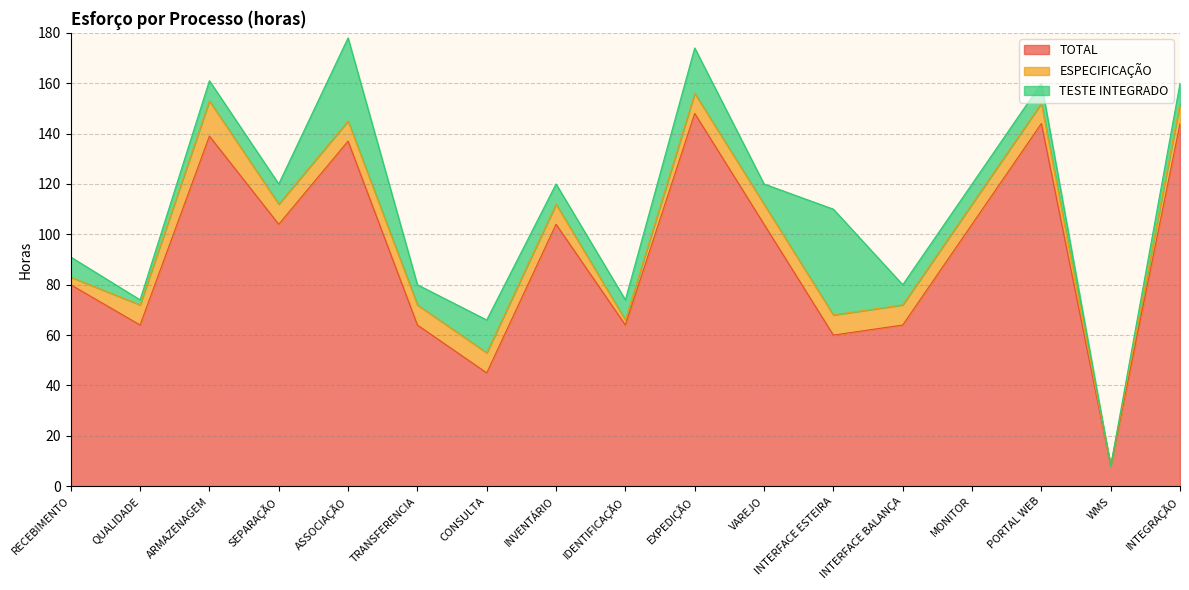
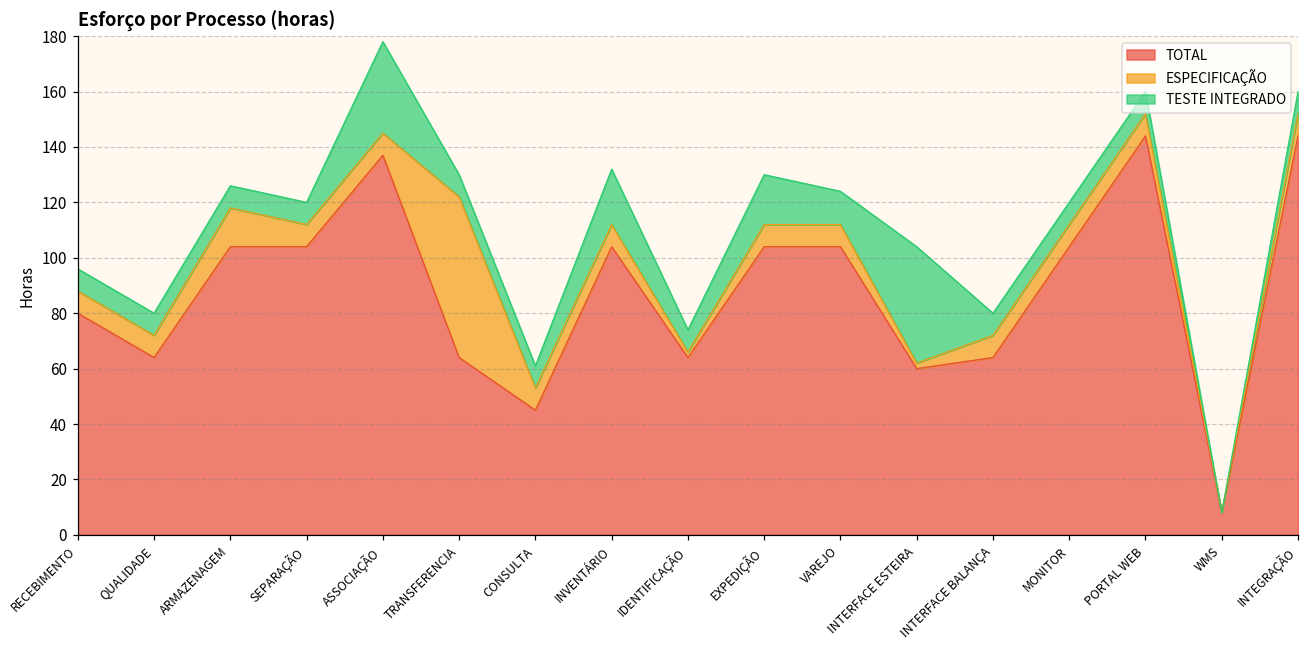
  {
    "TOTAL": {
      "RECEBIMENTO": 80,
      "QUALIDADE": 64,
-     "ARMAZENAGEM": 139,
+     "ARMAZENAGEM": 104,
      "SEPARAÇÃO": 104,
      "ASSOCIAÇÃO": 137,
      "TRANSFERENCIA": 64,
      "CONSULTA": 45,
      "INVENTÁRIO": 104,
      "IDENTIFICAÇÃO": 64,
-     "EXPEDIÇÃO": 148,
+     "EXPEDIÇÃO": 104,
      "VAREJO": 104,
      "INTERFACE ESTEIRA": 60,
      "INTERFACE BALANÇA": 64,
      "MONITOR": 104,
      "PORTAL WEB": 144,
      "INTEGRAÇÃO": 144
    },
    "ESPECIFICAÇÃO": {
-     "RECEBIMENTO": 3,
+     "RECEBIMENTO": 8,
      "QUALIDADE": 8,
      "ARMAZENAGEM": 14,
      "SEPARAÇÃO": 8,
      "ASSOCIAÇÃO": 8,
-     "TRANSFERENCIA": 8,
+     "TRANSFERENCIA": 58,
      "CONSULTA": 8,
      "INVENTÁRIO": 8,
      "IDENTIFICAÇÃO": 2,
      "EXPEDIÇÃO": 8,
      "VAREJO": 8,
-     "INTERFACE ESTEIRA": 8,
+     "INTERFACE ESTEIRA": 2,
      "INTERFACE BALANÇA": 8,
      "MONITOR": 8,
      "PORTAL WEB": 8,
      "INTEGRAÇÃO": 8
    },
    "TESTE INTEGRADO": {
      "RECEBIMENTO": 8,
-     "QUALIDADE": 2,
+     "QUALIDADE": 8,
      "ARMAZENAGEM": 8,
      "SEPARAÇÃO": 8,
      "ASSOCIAÇÃO": 33,
      "TRANSFERENCIA": 8,
-     "CONSULTA": 13,
-     "INVENTÁRIO": 8,
+     "CONSULTA": 8,
+     "INVENTÁRIO": 20,
      "IDENTIFICAÇÃO": 8,
      "EXPEDIÇÃO": 18,
-     "VAREJO": 8,
+     "VAREJO": 12,
      "INTERFACE ESTEIRA": 42,
      "INTERFACE BALANÇA": 8,
      "MONITOR": 8,
      "INTEGRAÇÃO": 8
    }
  }
